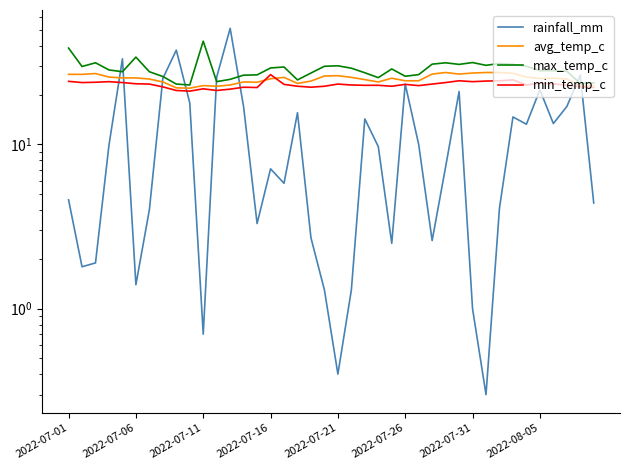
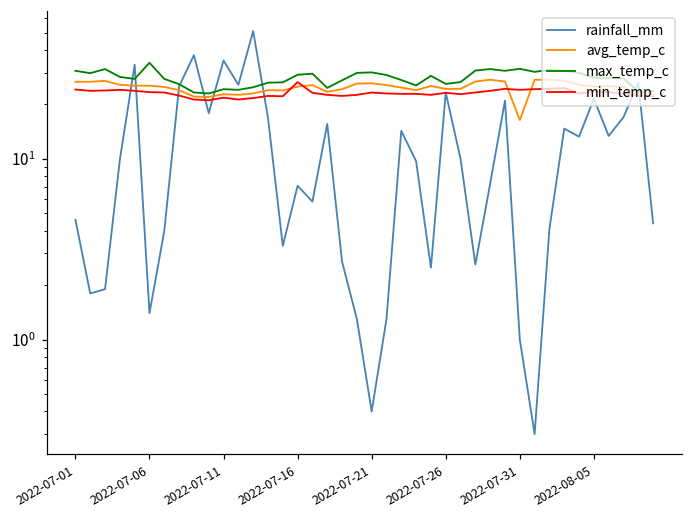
  {
    "rainfall_mm": {
      "2022-07-01": 4.6,
      "2022-07-06": 1.4,
-     "2022-07-11": 0.7,
+     "2022-07-11": 35,
      "2022-07-16": 7.1,
      "2022-07-21": 0.4,
      "2022-07-31": 1.0
    },
    "avg_temp_c": {
      "2022-07-01": 27,
      "2022-07-06": 25,
      "2022-07-11": 23,
      "2022-07-16": 25,
      "2022-07-21": 26,
      "2022-07-26": 24,
-     "2022-07-31": 27
+     "2022-07-31": 16
    },
    "max_temp_c": {
-     "2022-07-01": 39,
+     "2022-07-01": 31,
      "2022-07-06": 34,
-     "2022-07-11": 43,
+     "2022-07-11": 24,
      "2022-07-16": 29,
      "2022-07-21": 30,
      "2022-07-26": 26,
      "2022-07-31": 32
    },
    "min_temp_c": {
      "2022-07-01": 24,
      "2022-07-06": 23,
      "2022-07-11": 22,
      "2022-07-16": 27,
      "2022-07-21": 23,
      "2022-07-31": 24
    }
  }
